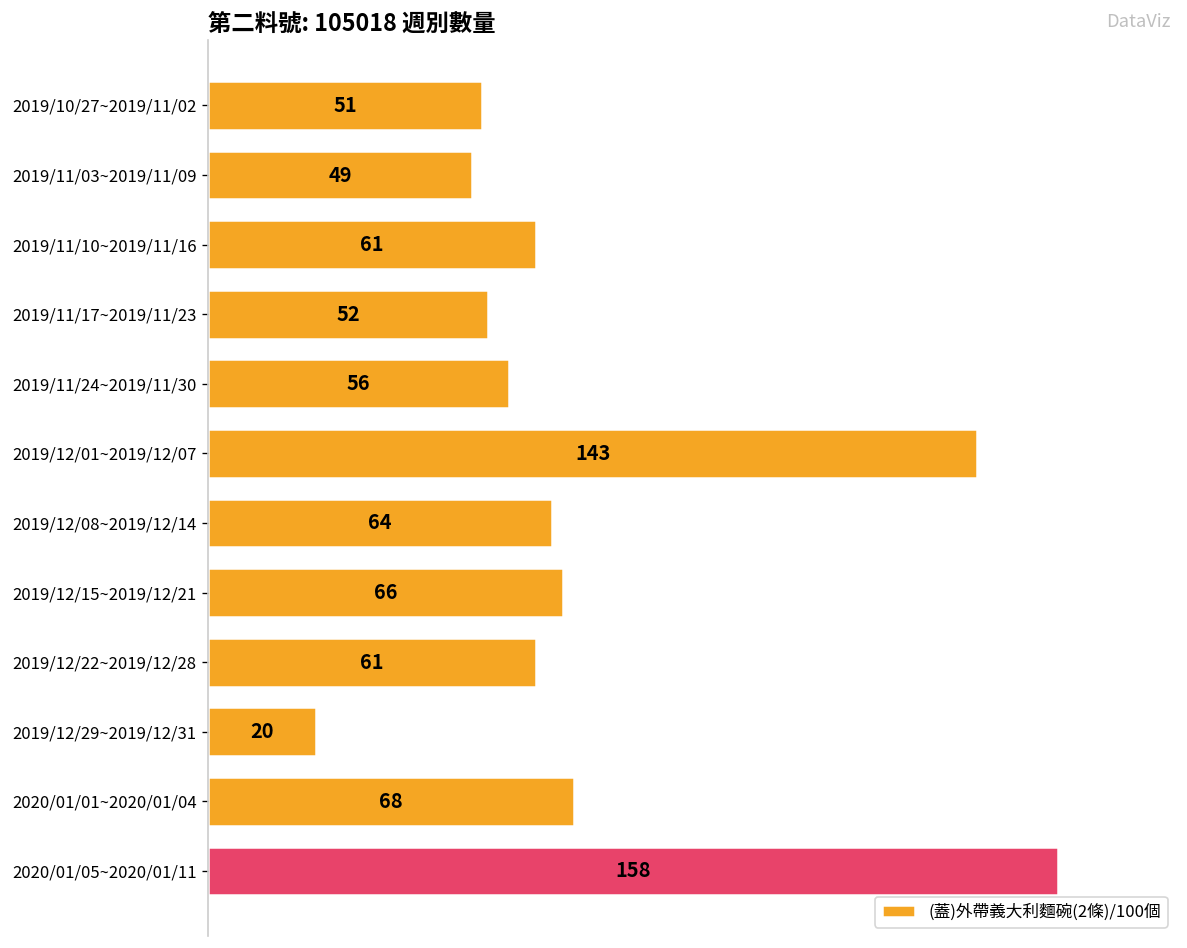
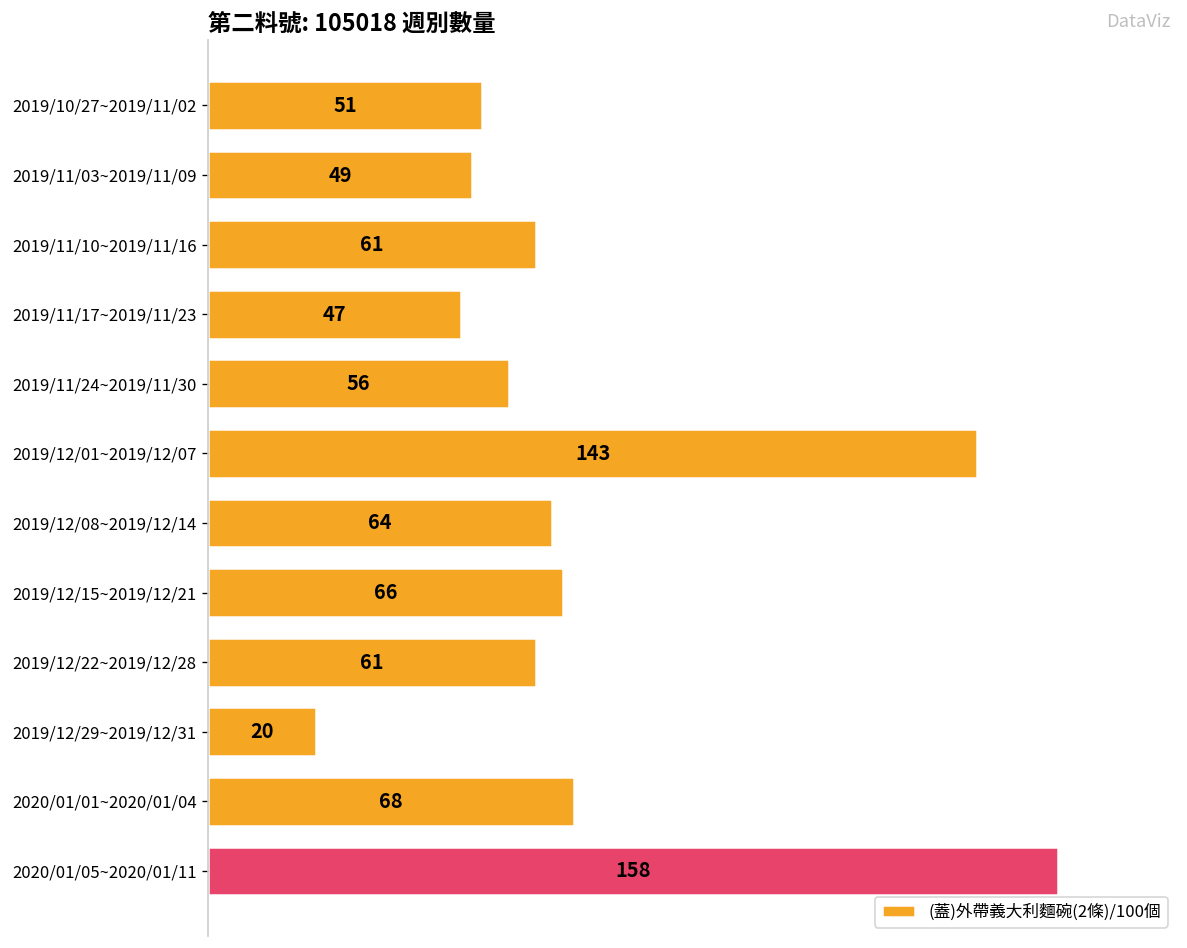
  {
    "2019/10/27~2019/11/02": 51,
    "2019/11/03~2019/11/09": 49,
    "2019/11/10~2019/11/16": 61,
-   "2019/11/17~2019/11/23": 52,
+   "2019/11/17~2019/11/23": 47,
    "2019/11/24~2019/11/30": 56,
    "2019/12/01~2019/12/07": 143,
    "2019/12/08~2019/12/14": 64,
    "2019/12/15~2019/12/21": 66,
    "2019/12/22~2019/12/28": 61,
    "2019/12/29~2019/12/31": 20,
    "2020/01/01~2020/01/04": 68,
    "2020/01/05~2020/01/11": 158
  }
